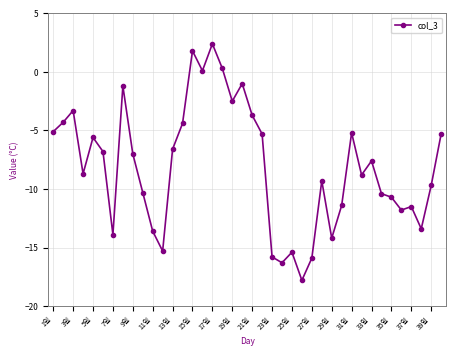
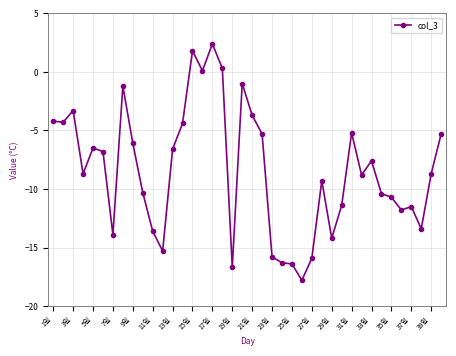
  {
-   "1일": -5.1,
+   "1일": -4.2,
    "3일": -3.3,
-   "5일": -5.6,
+   "5일": -6.5,
    "7일": -13.9,
-   "9일": -7.0,
+   "9일": -6.1,
    "11일": -13.6,
    "13일": -6.6,
    "15일": 1.8,
    "17일": 2.4,
-   "19일": -2.5,
+   "19일": -16.7,
    "21일": -3.7,
    "23일": -15.8,
-   "25일": -15.4,
+   "25일": -16.4,
    "27일": -15.9,
    "29일": -14.2,
    "31일": -5.2,
    "33일": -7.6,
    "35일": -10.7,
    "37일": -11.5,
-   "39일": -9.7
+   "39일": -8.7
  }
